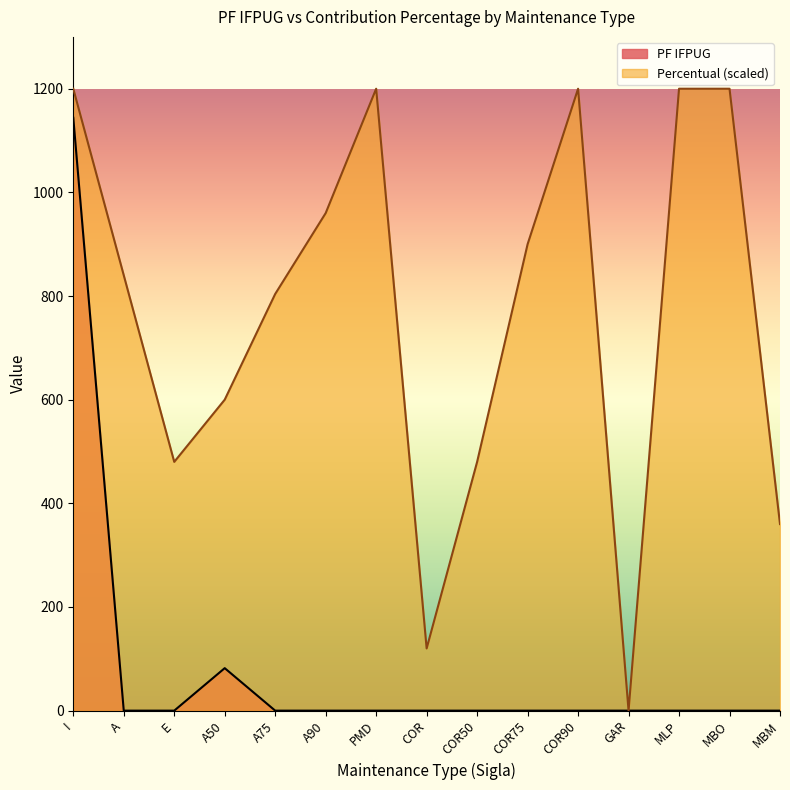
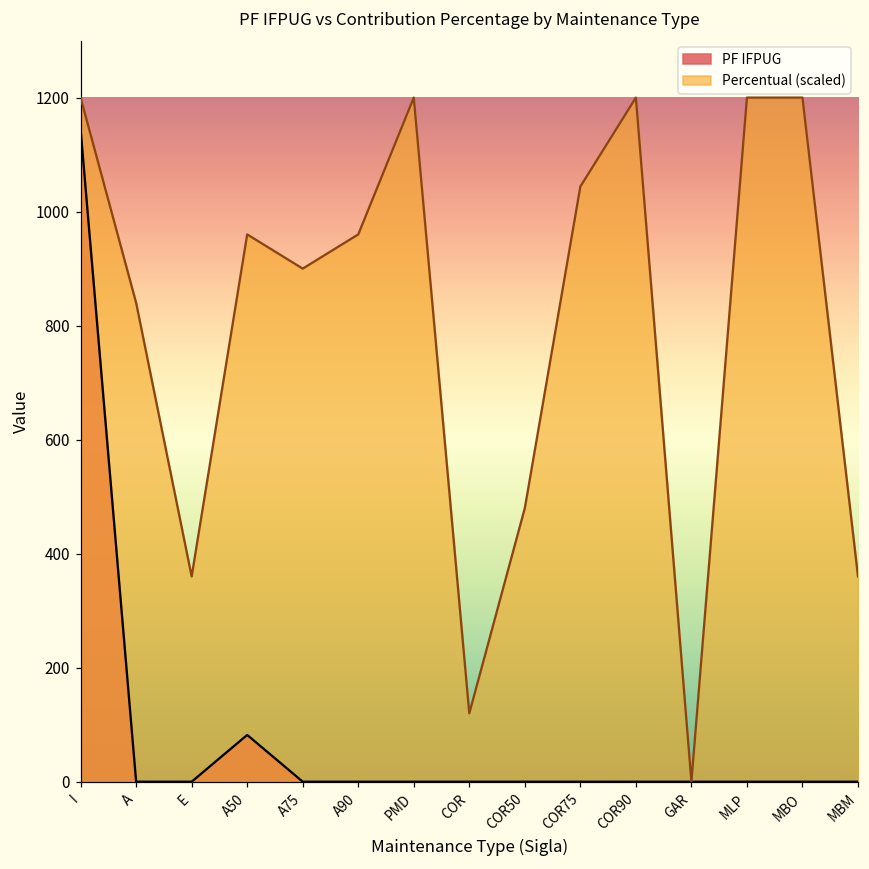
  {
    "PF IFPUG": {
      "I": 1140,
      "A": 0,
      "E": 0,
      "A50": 80,
      "A75": 0,
      "A90": 0,
      "PMD": 0,
      "COR": 0,
      "COR50": 0,
      "COR75": 0,
      "COR90": 0,
      "MLP": 0,
      "MBO": 0,
      "MBM": 0
    },
    "Percentual (scaled)": {
      "I": 1200,
      "A": 840,
-     "E": 480,
-     "A50": 600,
-     "A75": 800,
+     "E": 360,
+     "A50": 960,
+     "A75": 900,
      "A90": 960,
      "PMD": 1200,
      "COR": 120,
      "COR50": 480,
-     "COR75": 900,
+     "COR75": 1040,
      "COR90": 1200,
      "MLP": 1200,
      "MBO": 1200,
      "MBM": 360
    }
  }
